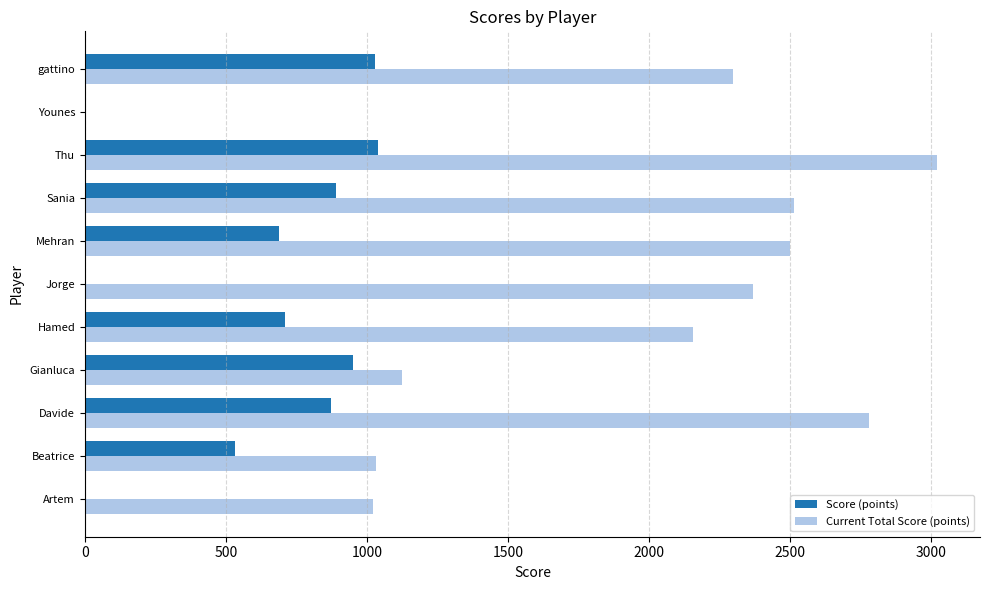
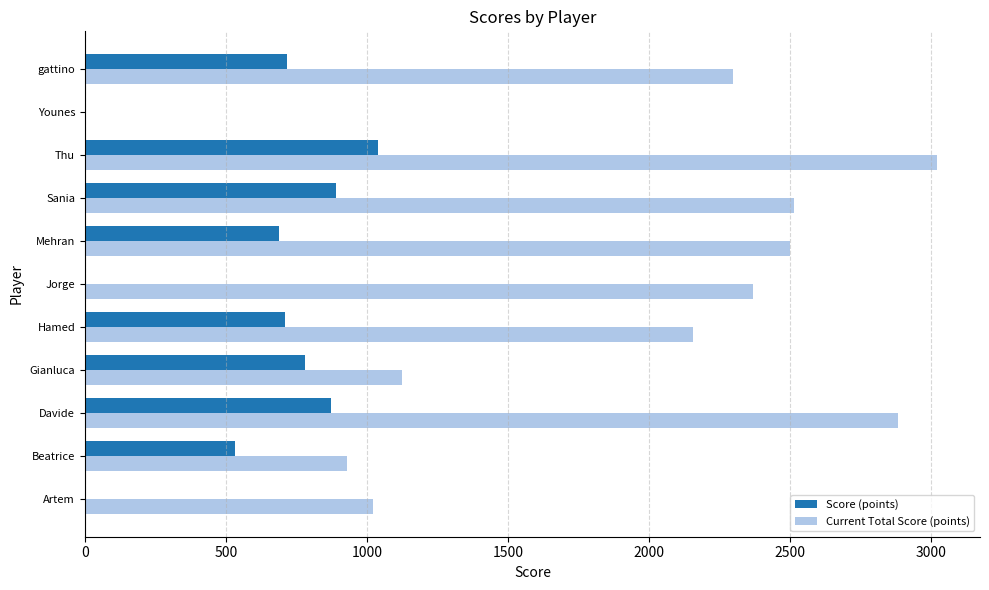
  {
    "Score (points)": {
-     "gattino": 1030,
+     "gattino": 720,
      "Younes": 0,
      "Thu": 1040,
      "Sania": 890,
      "Mehran": 690,
      "Jorge": 0,
      "Hamed": 710,
-     "Gianluca": 950,
+     "Gianluca": 780,
      "Davide": 870,
      "Beatrice": 530,
      "Artem": 0
    },
    "Current Total Score (points)": {
      "gattino": 2300,
      "Younes": 0,
      "Thu": 3020,
      "Sania": 2520,
      "Mehran": 2500,
      "Jorge": 2370,
      "Hamed": 2160,
      "Gianluca": 1120,
-     "Davide": 2780,
-     "Beatrice": 1030,
+     "Davide": 2880,
+     "Beatrice": 930,
      "Artem": 1020
    }
  }
